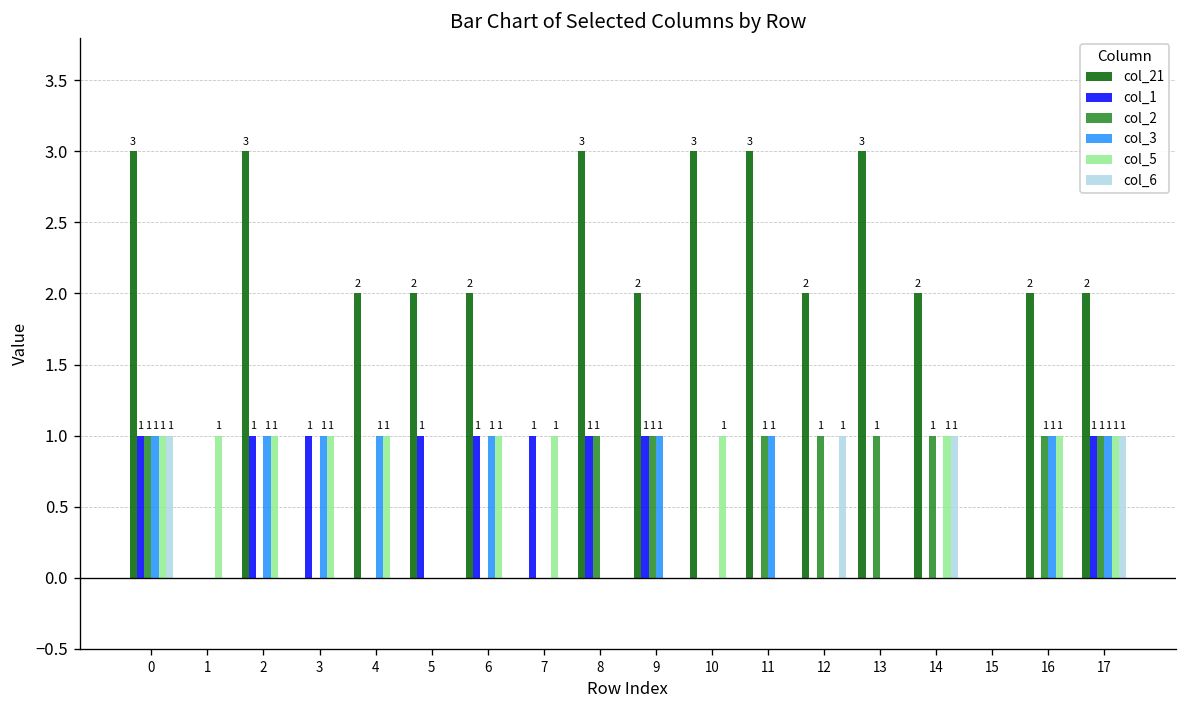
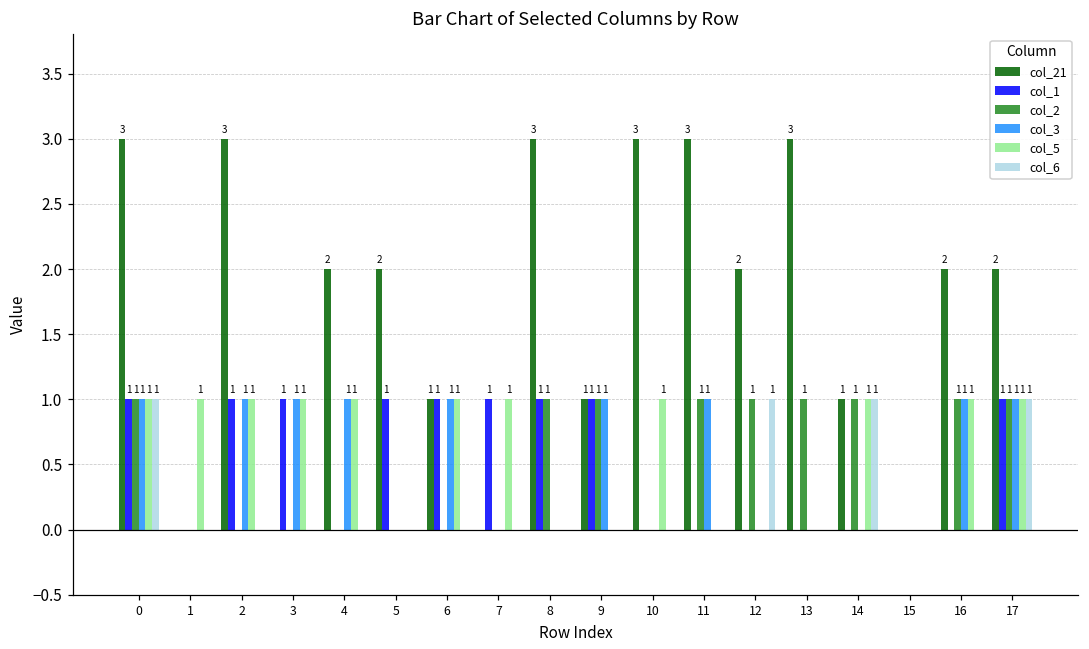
  {
    "col_21": {
      "0": 3,
      "2": 3,
      "4": 2,
      "5": 2,
-     "6": 2,
+     "6": 1,
      "8": 3,
-     "9": 2,
+     "9": 1,
      "10": 3,
      "11": 3,
      "12": 2,
      "13": 3,
-     "14": 2,
+     "14": 1,
      "16": 2,
      "17": 2
    },
    "col_1": {
      "0": 1,
      "2": 1,
      "3": 1,
      "5": 1,
      "6": 1,
      "7": 1,
      "8": 1,
      "9": 1,
      "17": 1
    },
    "col_2": {
      "0": 1,
      "8": 1,
      "9": 1,
      "11": 1,
      "12": 1,
      "13": 1,
      "14": 1,
      "16": 1,
      "17": 1
    },
    "col_3": {
      "0": 1,
      "2": 1,
      "3": 1,
      "4": 1,
      "6": 1,
      "9": 1,
      "11": 1,
      "16": 1,
      "17": 1
    },
    "col_5": {
      "0": 1,
      "1": 1,
      "2": 1,
      "3": 1,
      "4": 1,
      "6": 1,
      "7": 1,
      "10": 1,
      "14": 1,
      "16": 1,
      "17": 1
    },
    "col_6": {
      "0": 1,
      "12": 1,
      "14": 1,
      "17": 1
    }
  }
